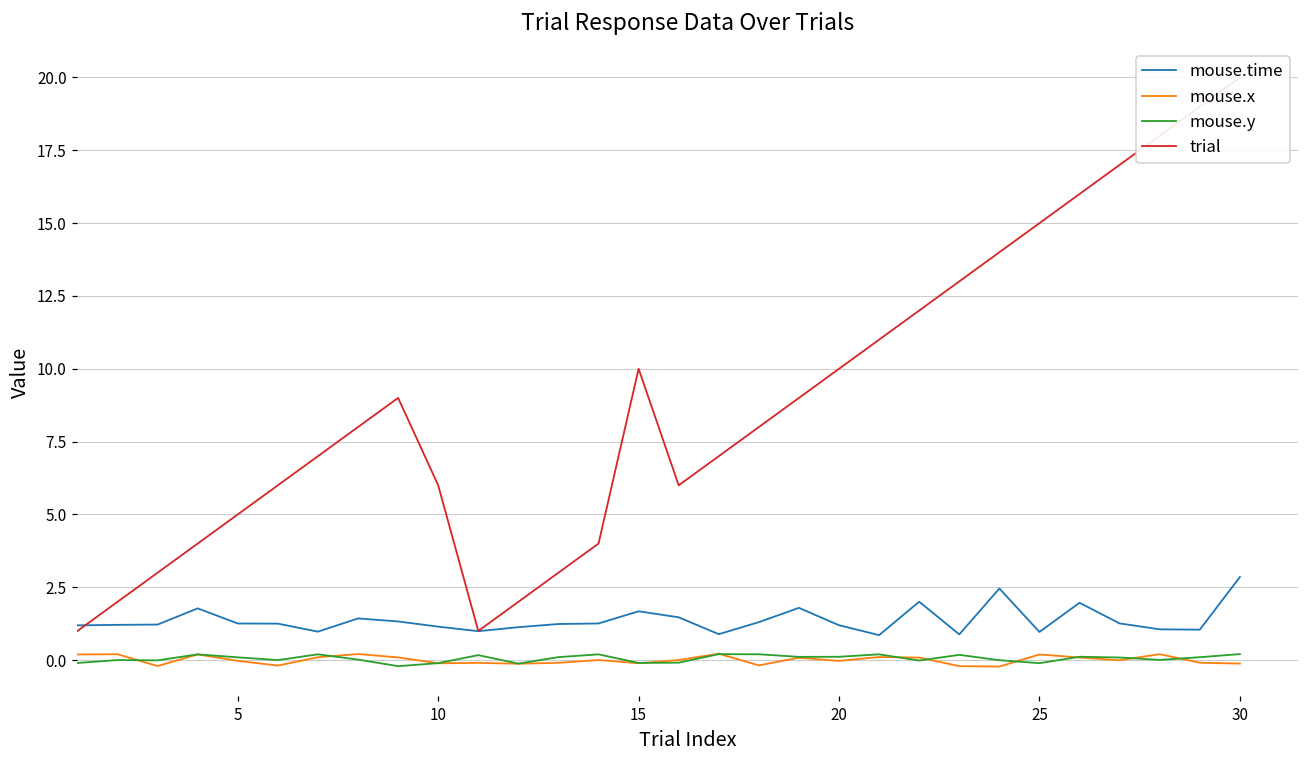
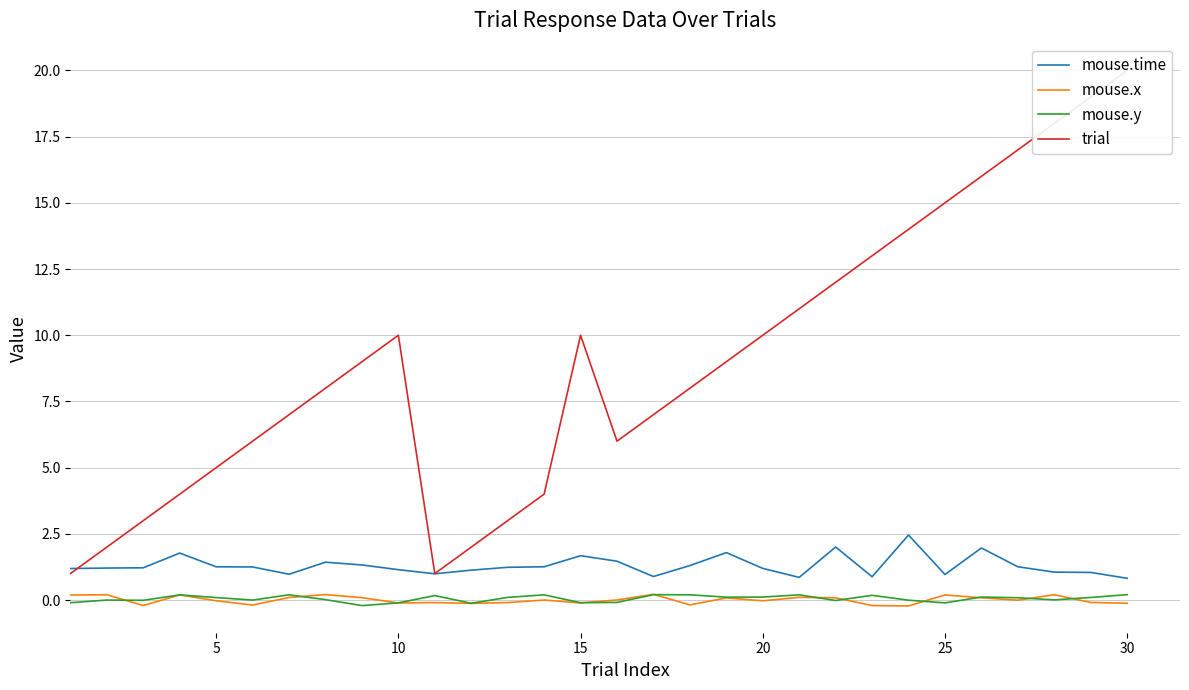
  {
    "mouse.time": {
      "5": 1.3,
      "10": 1.1,
      "15": 1.7,
      "20": 1.2,
      "25": 1.0,
-     "30": 2.9
+     "30": 0.8
    },
    "mouse.x": {
      "5": 0.0,
      "20": 0.0,
      "25": 0.2,
      "30": -0.1
    },
    "mouse.y": {
      "5": 0.1,
      "20": 0.1,
      "25": -0.1,
      "30": 0.2
    },
    "trial": {
      "5": 5,
-     "10": 6,
+     "10": 10,
      "15": 10,
      "20": 10,
      "25": 15
    }
  }
